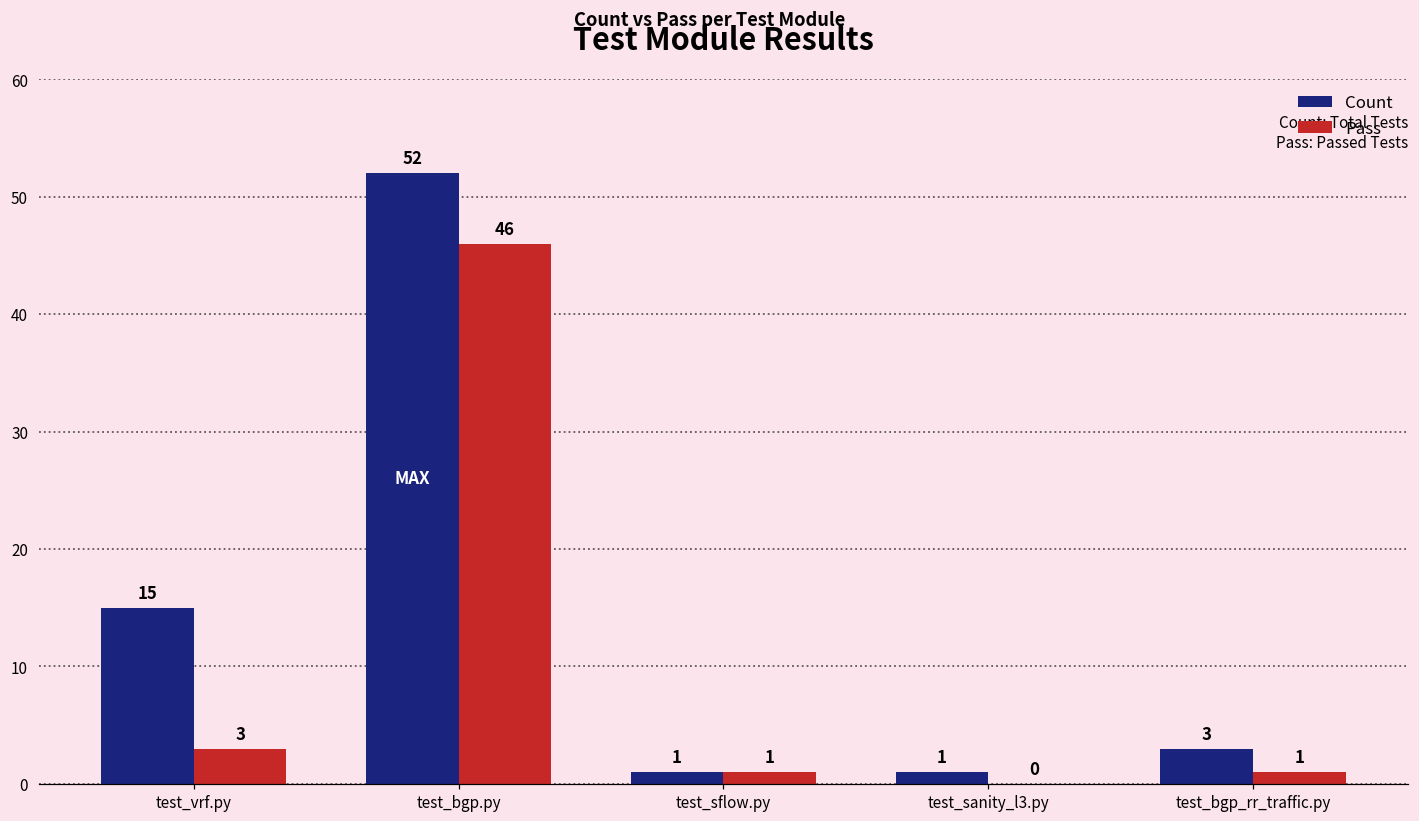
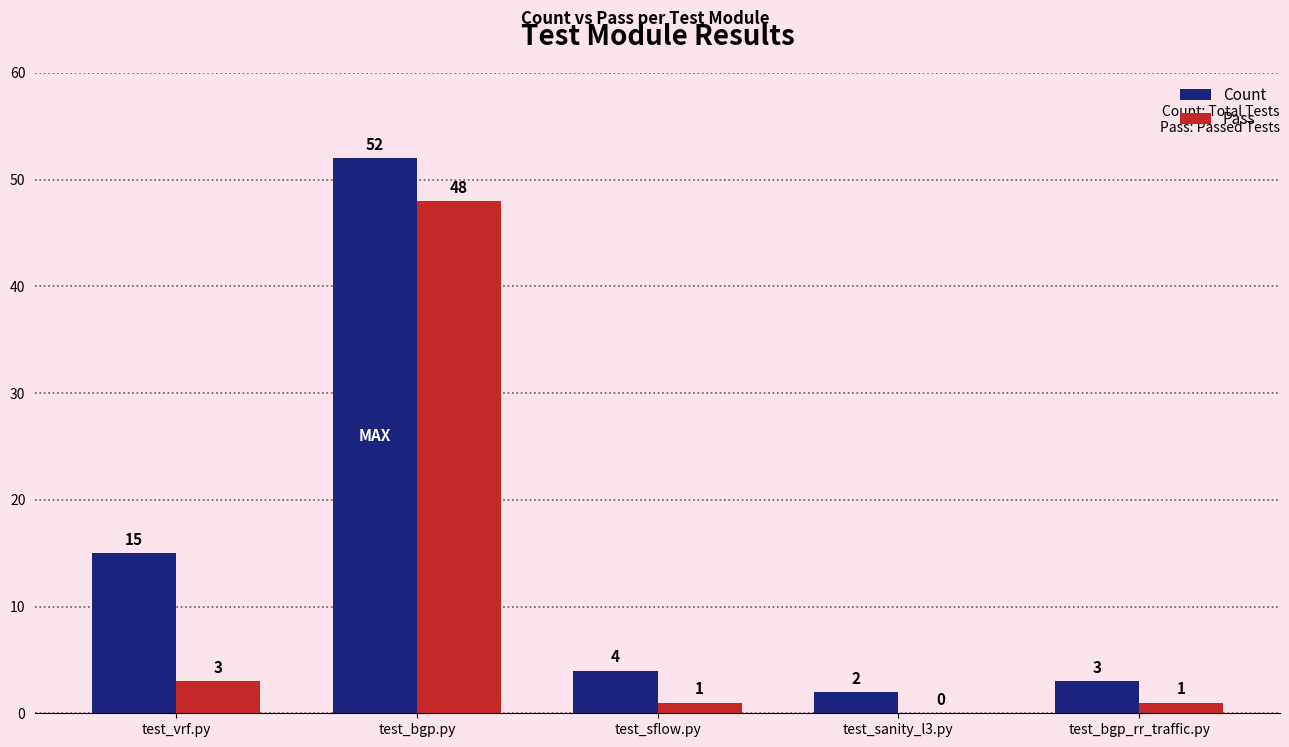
  {
    "Count": {
      "test_vrf.py": 15,
      "test_bgp.py": 52,
-     "test_sflow.py": 1,
-     "test_sanity_l3.py": 1,
+     "test_sflow.py": 4,
+     "test_sanity_l3.py": 2,
      "test_bgp_rr_traffic.py": 3
    },
    "Pass": {
      "test_vrf.py": 3,
-     "test_bgp.py": 46,
+     "test_bgp.py": 48,
      "test_sflow.py": 1,
      "test_sanity_l3.py": 0,
      "test_bgp_rr_traffic.py": 1
    }
  }
